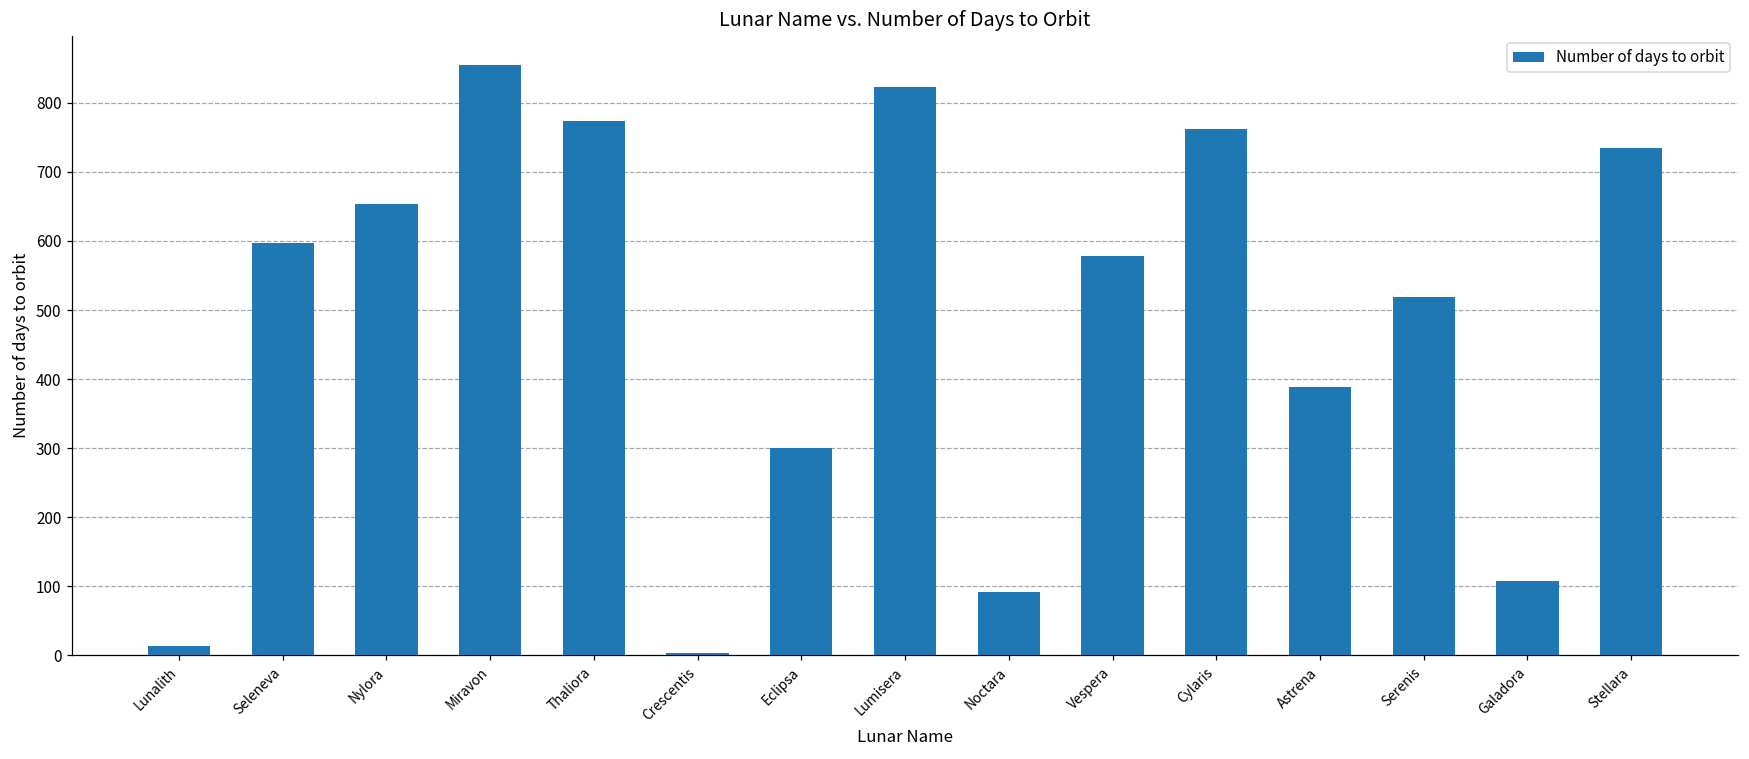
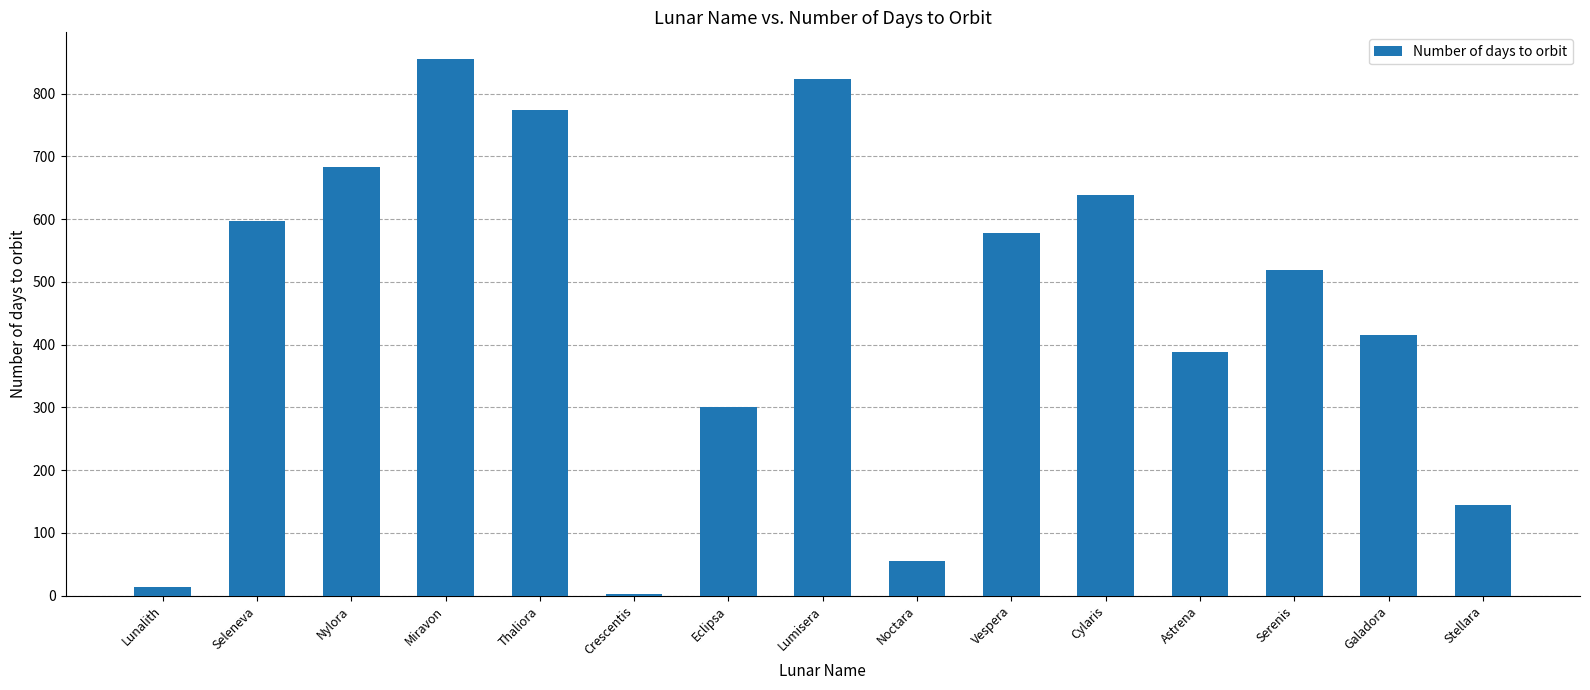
  {
    "Lunalith": 10,
    "Seleneva": 600,
-   "Nylora": 650,
+   "Nylora": 680,
    "Miravon": 850,
    "Thaliora": 770,
    "Eclipsa": 300,
    "Lumisera": 820,
-   "Noctara": 90,
+   "Noctara": 60,
    "Vespera": 580,
-   "Cylaris": 760,
+   "Cylaris": 640,
    "Astrena": 390,
    "Serenis": 520,
-   "Galadora": 110,
-   "Stellara": 730
+   "Galadora": 420,
+   "Stellara": 140
  }
